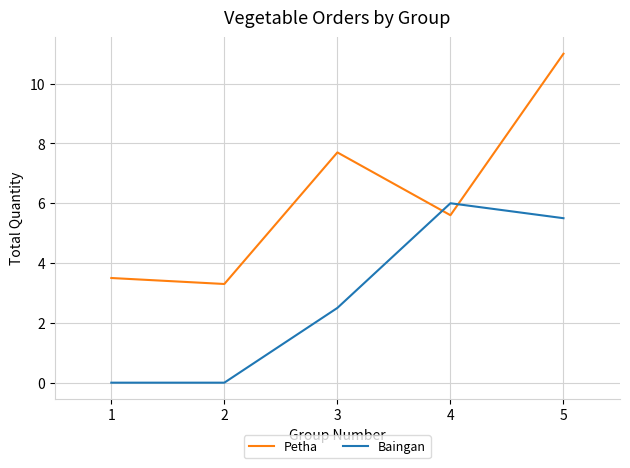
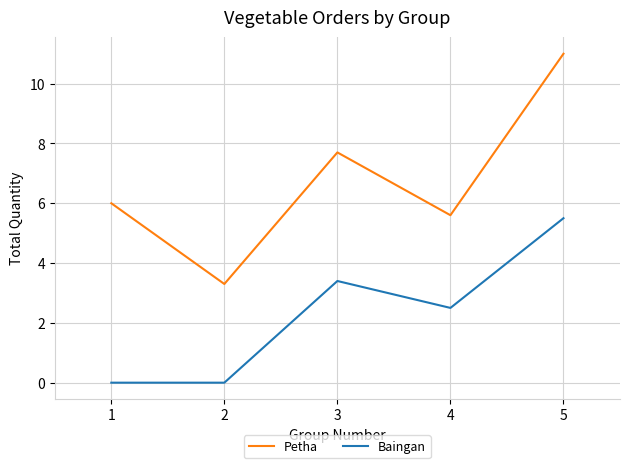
  {
    "Petha": {
-     "1": 3.5,
+     "1": 6.0,
      "2": 3.3,
      "3": 7.7,
      "4": 5.6,
      "5": 11.0
    },
    "Baingan": {
      "1": 0.0,
      "2": 0.0,
-     "3": 2.5,
-     "4": 6.0,
+     "3": 3.4,
+     "4": 2.5,
      "5": 5.5
    }
  }
